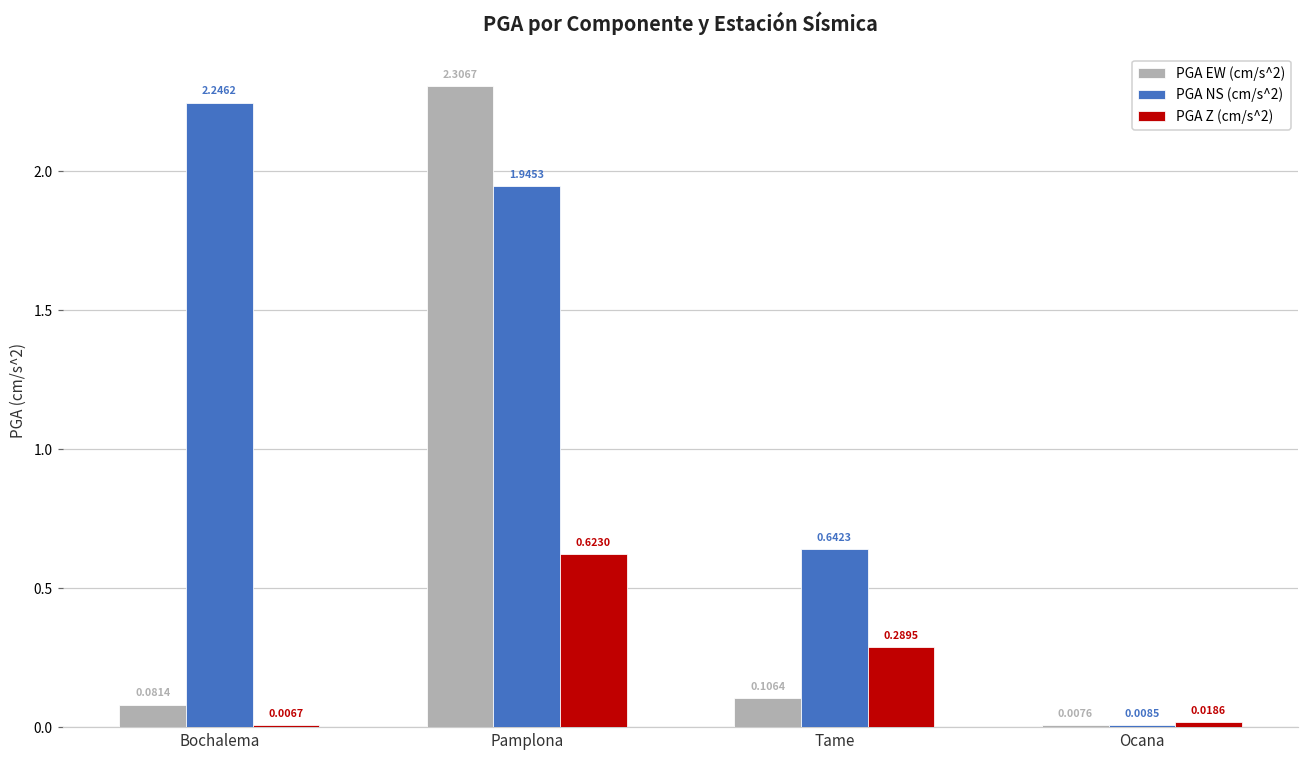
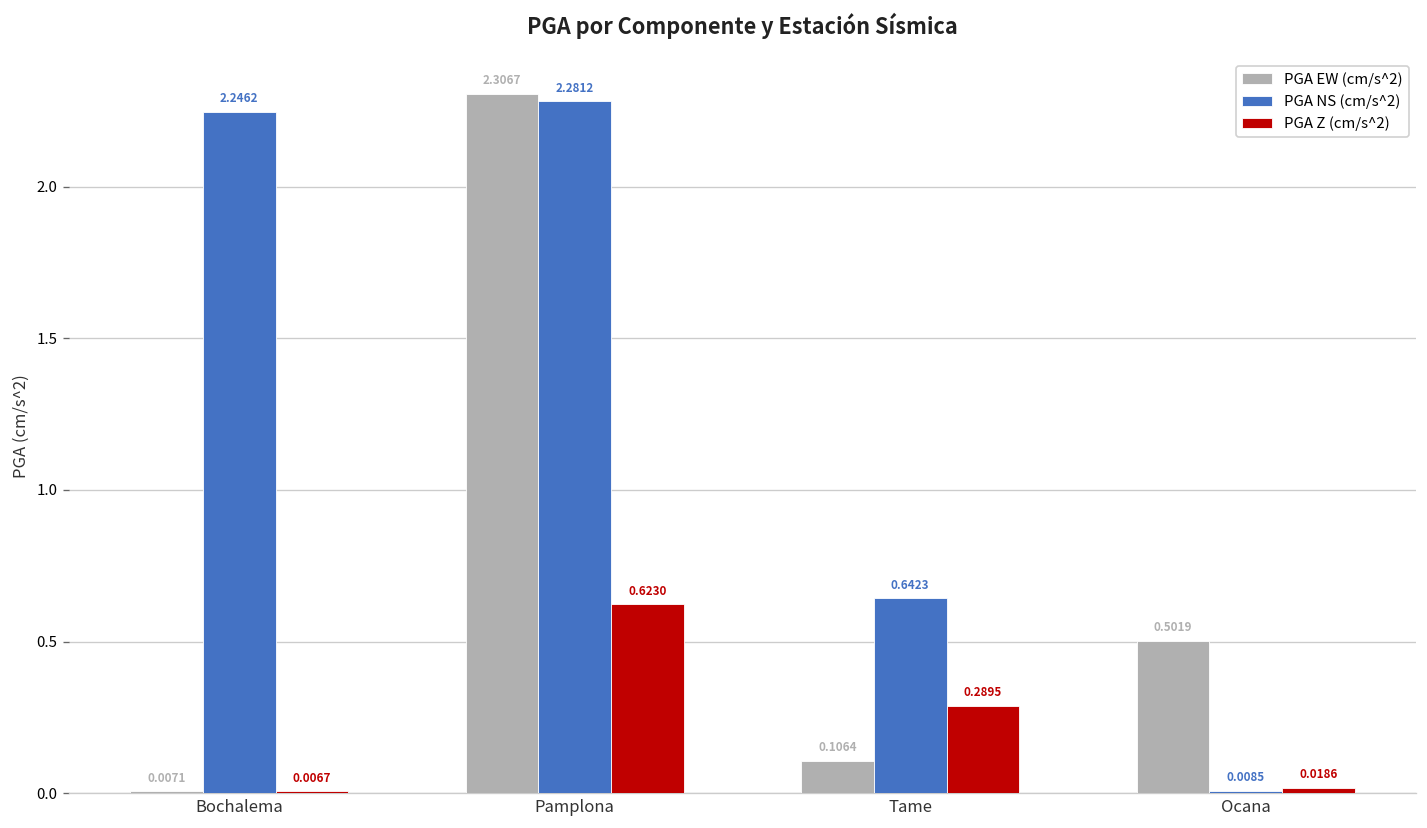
  {
    "PGA EW (cm/s^2)": {
-     "Bochalema": 0.0814,
+     "Bochalema": 0.0071,
      "Pamplona": 2.3067,
      "Tame": 0.1064,
-     "Ocana": 0.0076
+     "Ocana": 0.5019
    },
    "PGA NS (cm/s^2)": {
      "Bochalema": 2.2462,
-     "Pamplona": 1.9453,
+     "Pamplona": 2.2812,
      "Tame": 0.6423,
      "Ocana": 0.0085
    },
    "PGA Z (cm/s^2)": {
      "Bochalema": 0.0067,
      "Pamplona": 0.6230,
      "Tame": 0.2895,
      "Ocana": 0.0186
    }
  }
